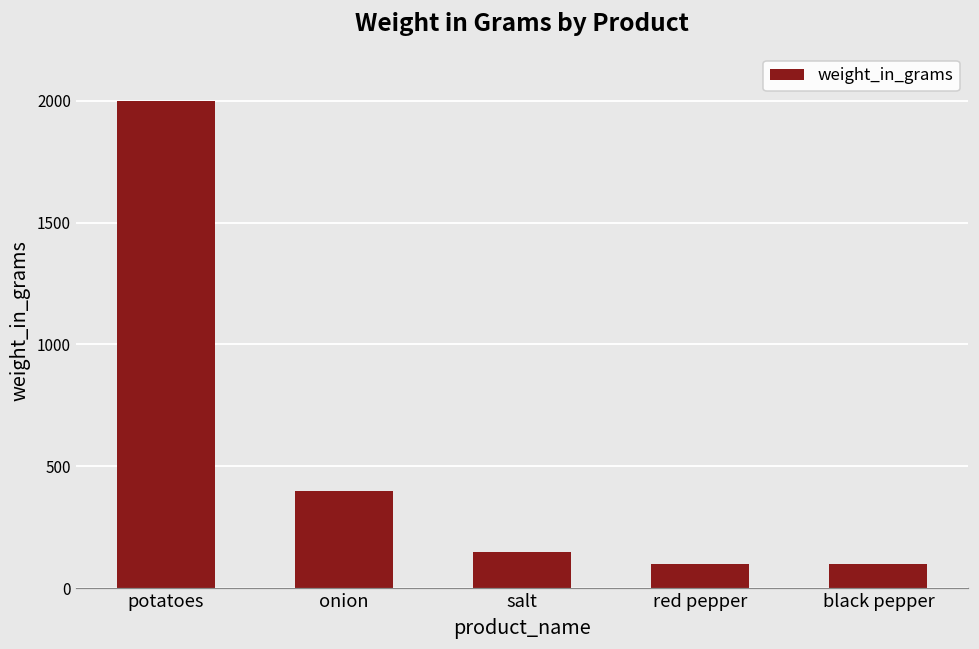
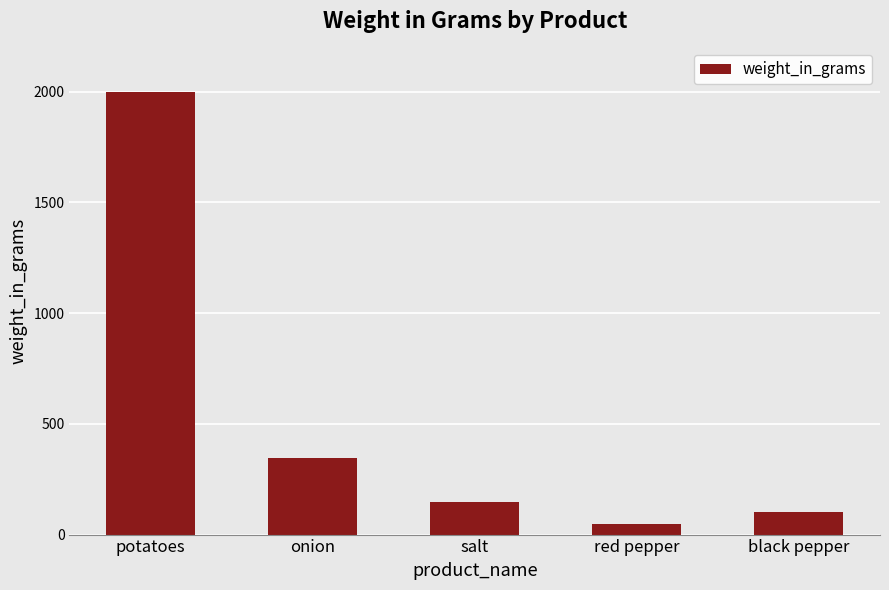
  {
    "potatoes": 2000,
-   "onion": 400,
+   "onion": 350,
    "salt": 150,
-   "red pepper": 100,
+   "red pepper": 50,
    "black pepper": 100
  }
